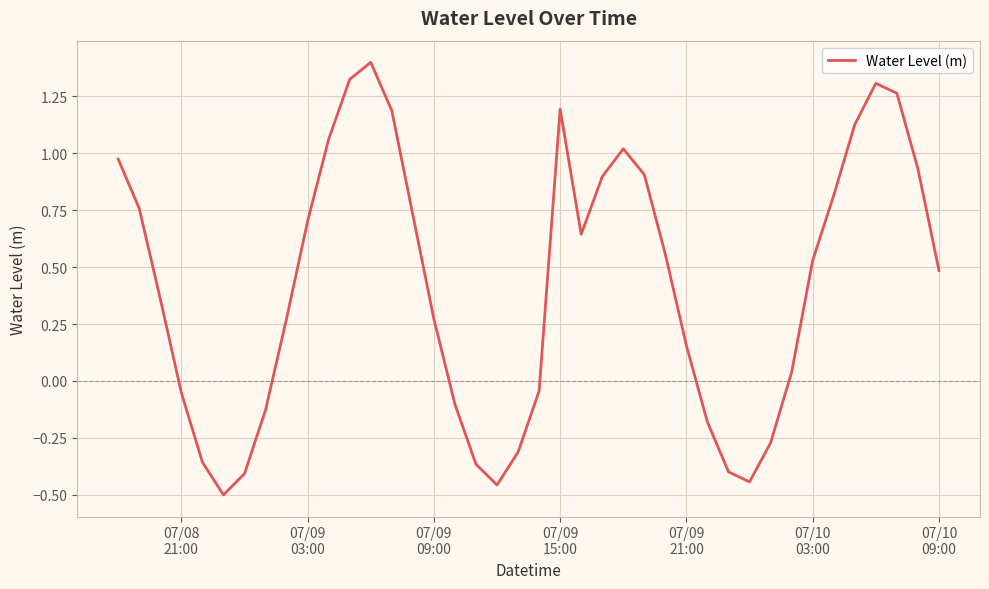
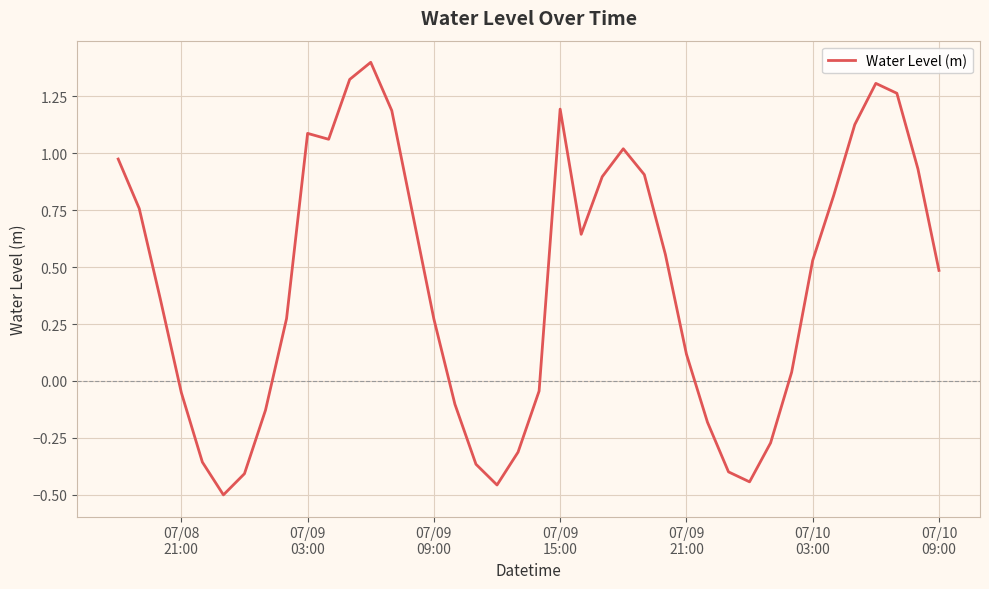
  {
    "07/08 21:00": -0.05,
-   "07/09 03:00": 0.70,
+   "07/09 03:00": 1.09,
    "07/09 09:00": 0.27,
    "07/09 15:00": 1.19,
-   "07/09 21:00": 0.16,
+   "07/09 21:00": 0.12,
    "07/10 03:00": 0.53,
    "07/10 09:00": 0.49
  }
